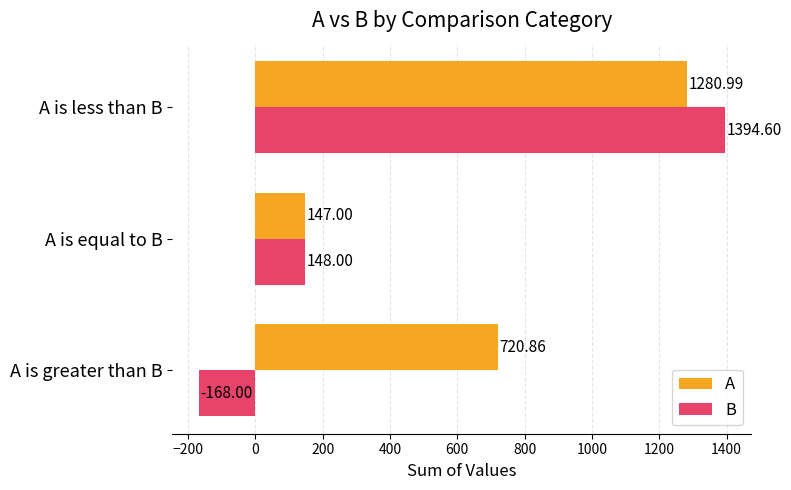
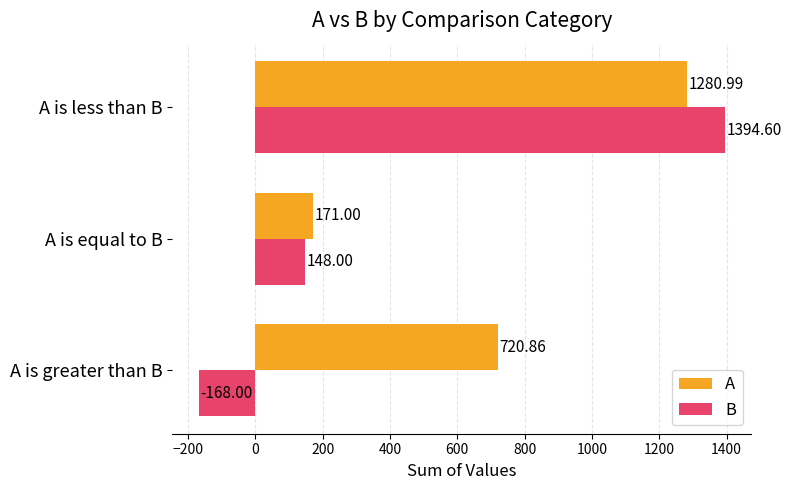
  {
    "A": {
      "A is less than B": 1280.99,
-     "A is equal to B": 147.00,
+     "A is equal to B": 171.00,
      "A is greater than B": 720.86
    },
    "B": {
      "A is less than B": 1394.60,
      "A is equal to B": 148.00,
      "A is greater than B": -168.00
    }
  }
